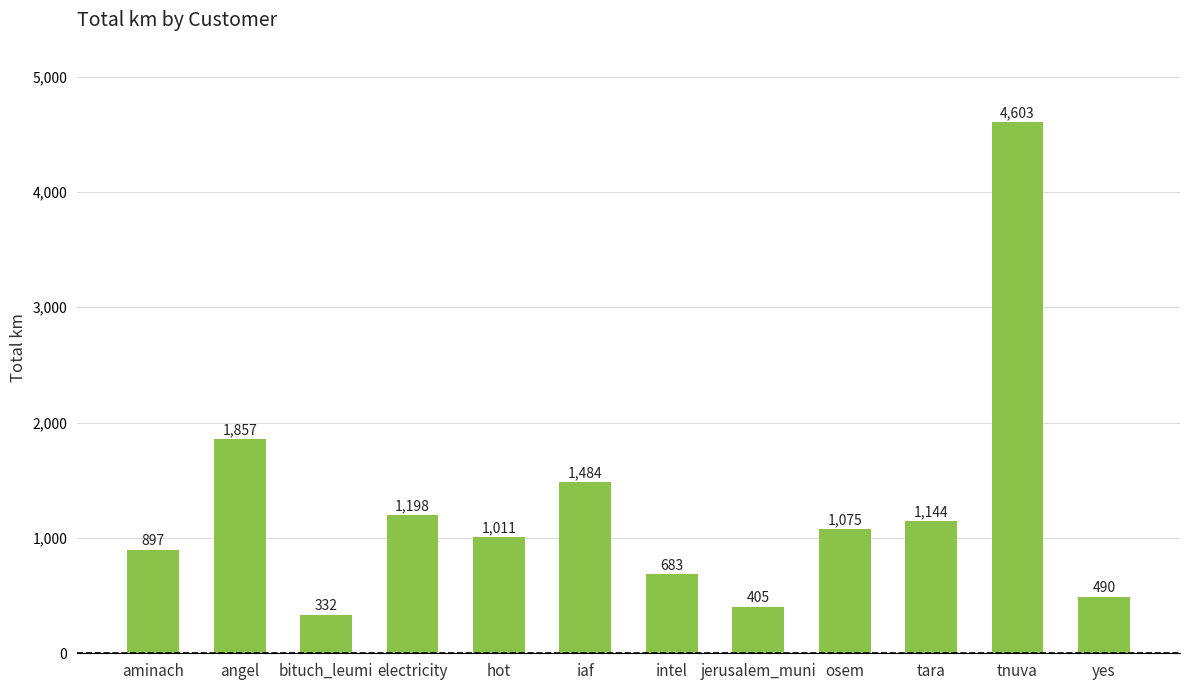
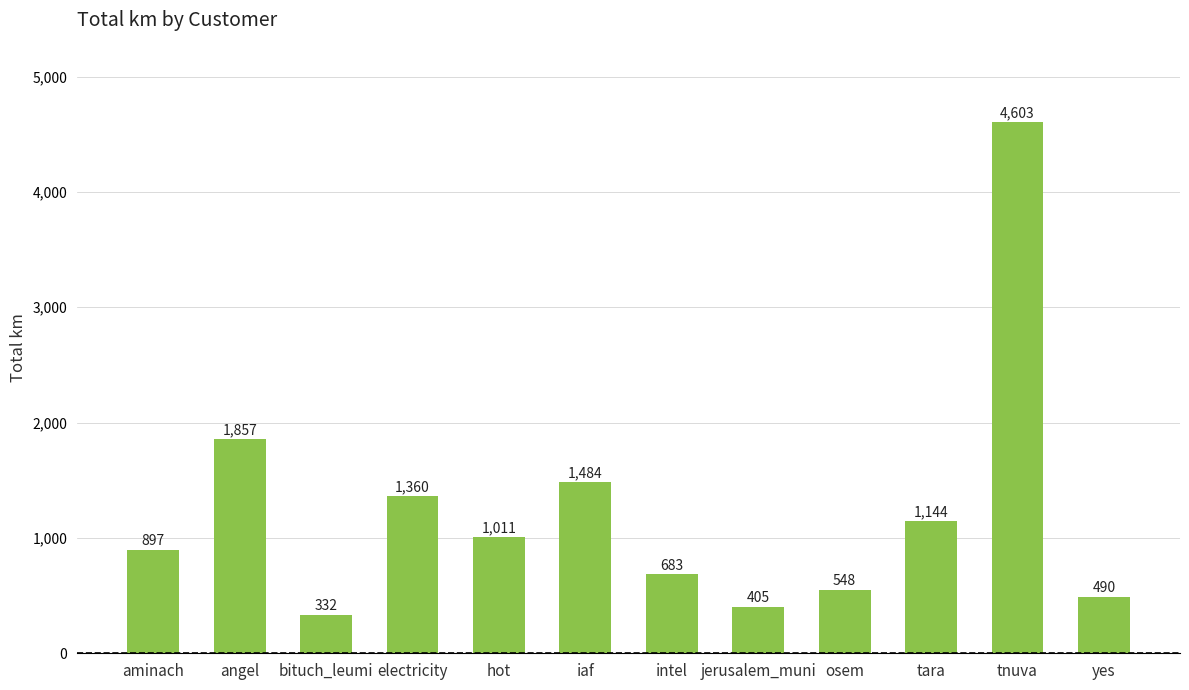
  {
    "aminach": "897",
    "angel": "1,857",
    "bituch_leumi": "332",
-   "electricity": "1,198",
+   "electricity": "1,360",
    "hot": "1,011",
    "iaf": "1,484",
    "intel": "683",
    "jerusalem_muni": "405",
-   "osem": "1,075",
+   "osem": "548",
    "tara": "1,144",
    "tnuva": "4,603",
    "yes": "490"
  }
